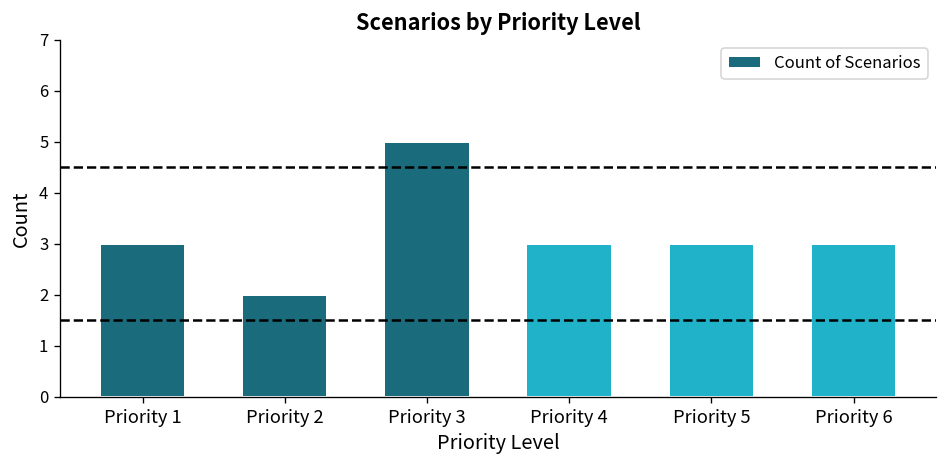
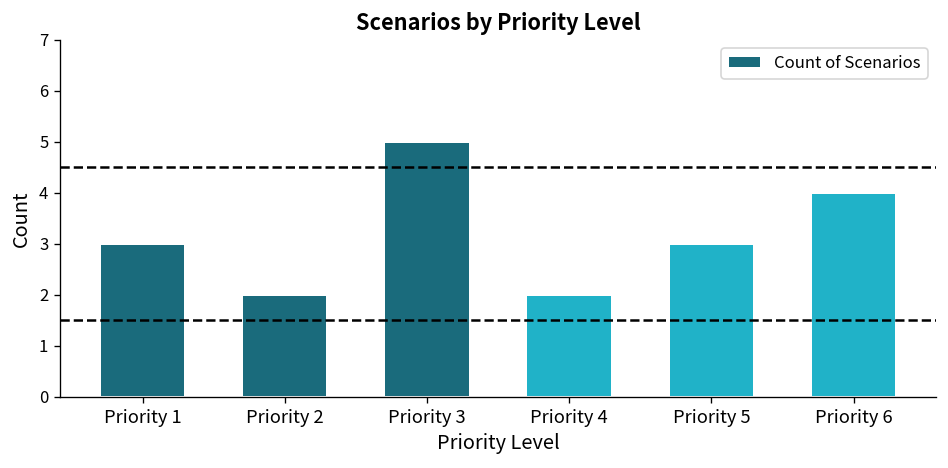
  {
    "Priority 1": 3,
    "Priority 2": 2,
    "Priority 3": 5,
-   "Priority 4": 3,
+   "Priority 4": 2,
    "Priority 5": 3,
-   "Priority 6": 3
+   "Priority 6": 4
  }
